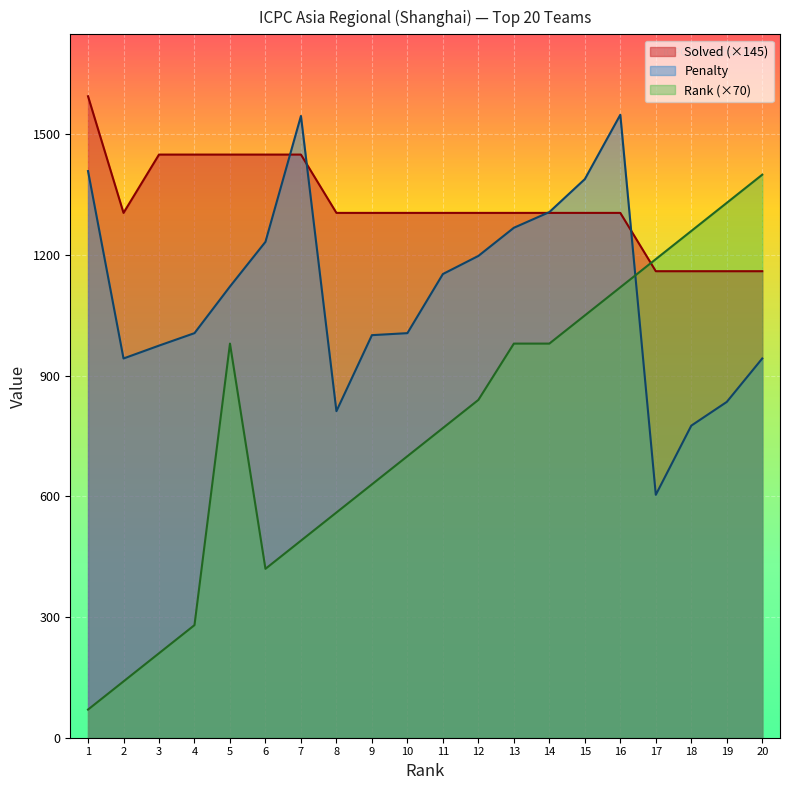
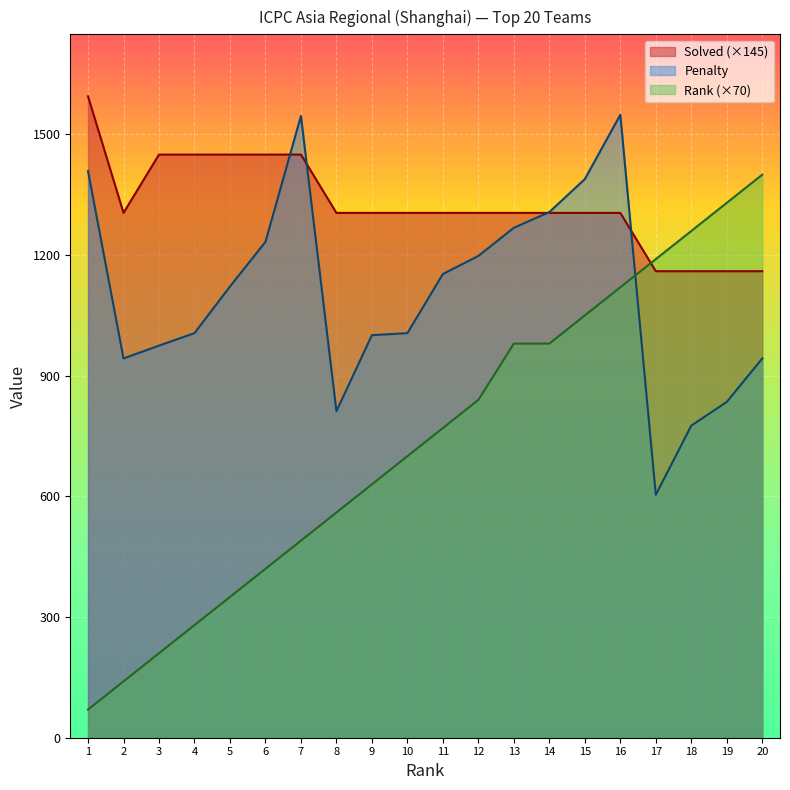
  {
    "Solved (×145)": {
      "1": 1600,
      "2": 1310,
      "3": 1450,
      "4": 1450,
      "5": 1450,
      "6": 1450,
      "7": 1450,
      "8": 1310,
      "9": 1310,
      "10": 1310,
      "11": 1310,
      "12": 1310,
      "13": 1310,
      "15": 1310,
      "16": 1310,
      "17": 1160,
      "18": 1160,
      "19": 1160,
      "20": 1160
    },
    "Penalty": {
      "1": 1410,
      "2": 940,
      "3": 980,
      "4": 1010,
      "5": 1120,
      "6": 1230,
      "7": 1550,
      "8": 810,
      "9": 1000,
      "10": 1010,
      "11": 1150,
      "12": 1200,
      "13": 1270,
      "15": 1390,
      "16": 1550,
      "17": 600,
      "18": 780,
      "19": 840,
      "20": 940
    },
    "Rank (×70)": {
      "1": 70,
      "2": 140,
      "3": 210,
      "4": 280,
-     "5": 980,
+     "5": 350,
      "6": 420,
      "7": 490,
      "8": 560,
      "9": 630,
      "10": 700,
      "11": 770,
      "12": 840,
      "13": 980,
      "14": 980,
      "15": 1050,
      "16": 1120,
      "17": 1190,
      "18": 1260,
      "19": 1330,
      "20": 1400
    }
  }
